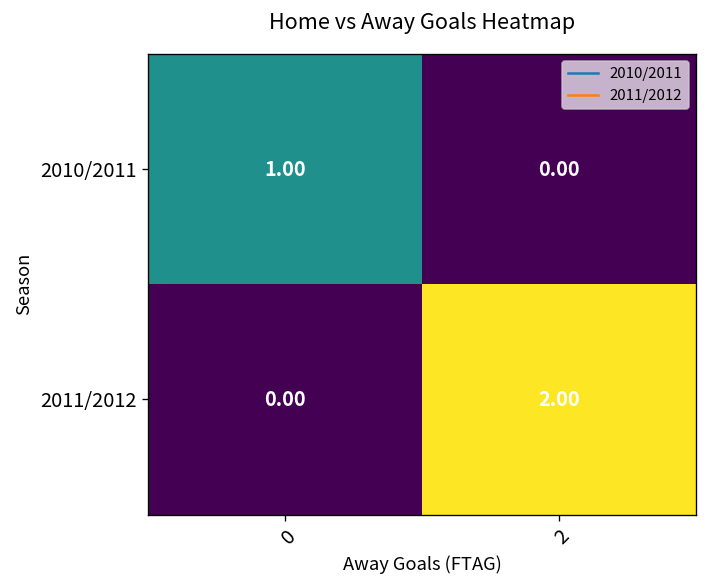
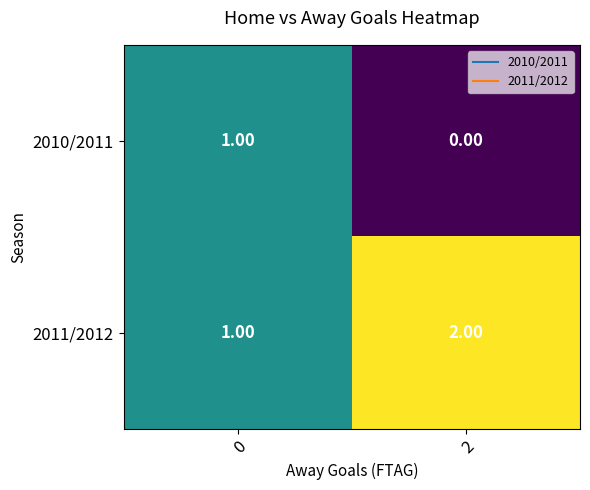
  {
    "2010/2011": {
      "0": 1.00,
      "2": 0.00
    },
    "2011/2012": {
-     "0": 0.00,
+     "0": 1.00,
      "2": 2.00
    }
  }
